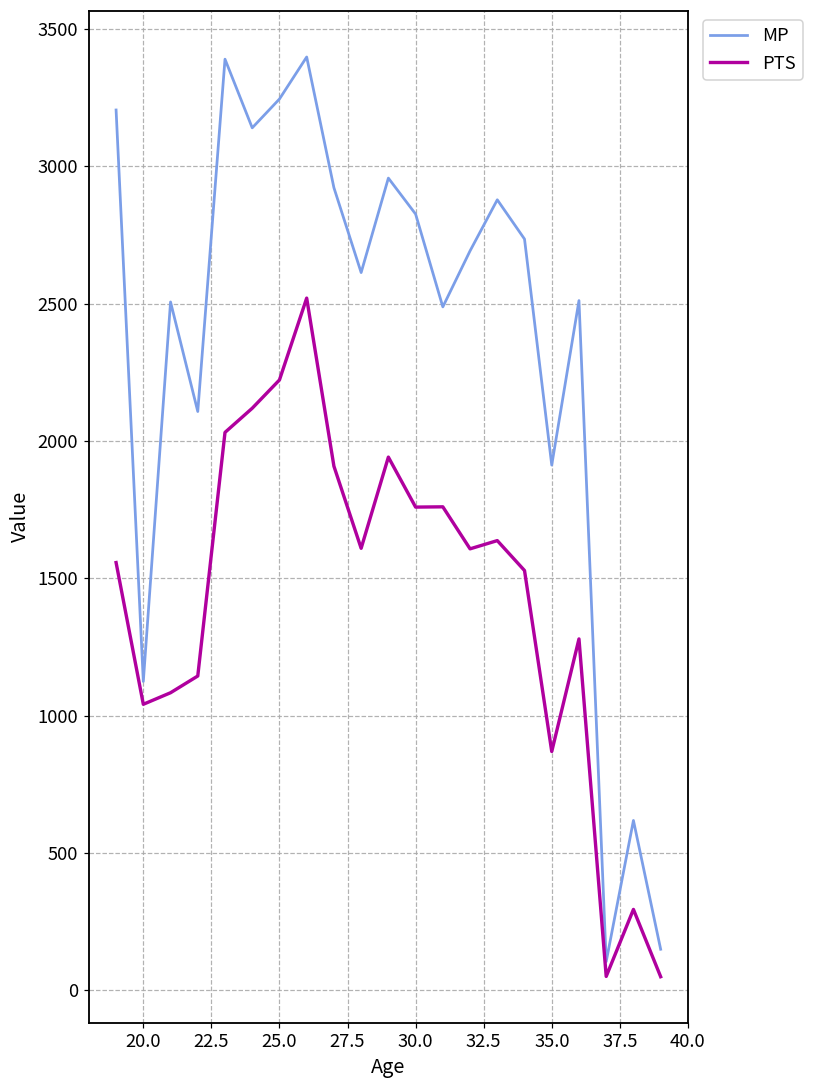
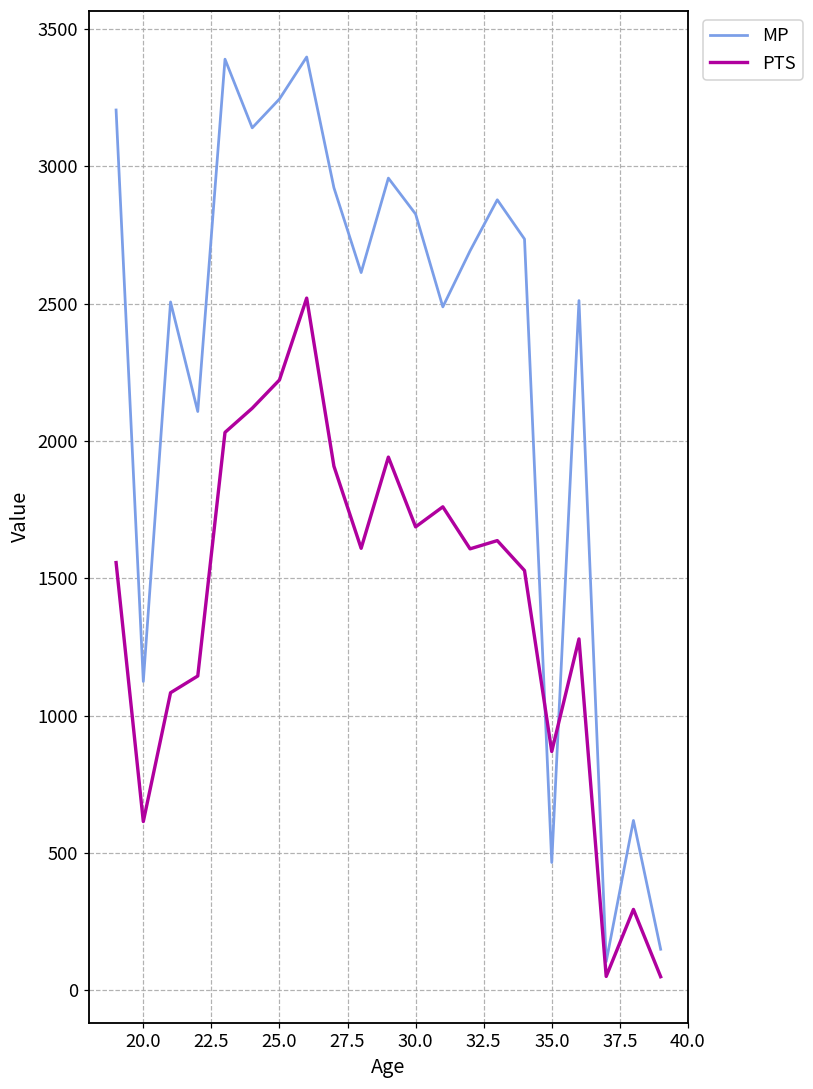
  {
    "MP": {
      "20.0": 1120,
      "25.0": 3250,
      "30.0": 2830,
-     "35.0": 1910
+     "35.0": 470
    },
    "PTS": {
-     "20.0": 1040,
+     "20.0": 610,
      "25.0": 2220,
-     "30.0": 1760,
+     "30.0": 1690,
      "35.0": 870
    }
  }
